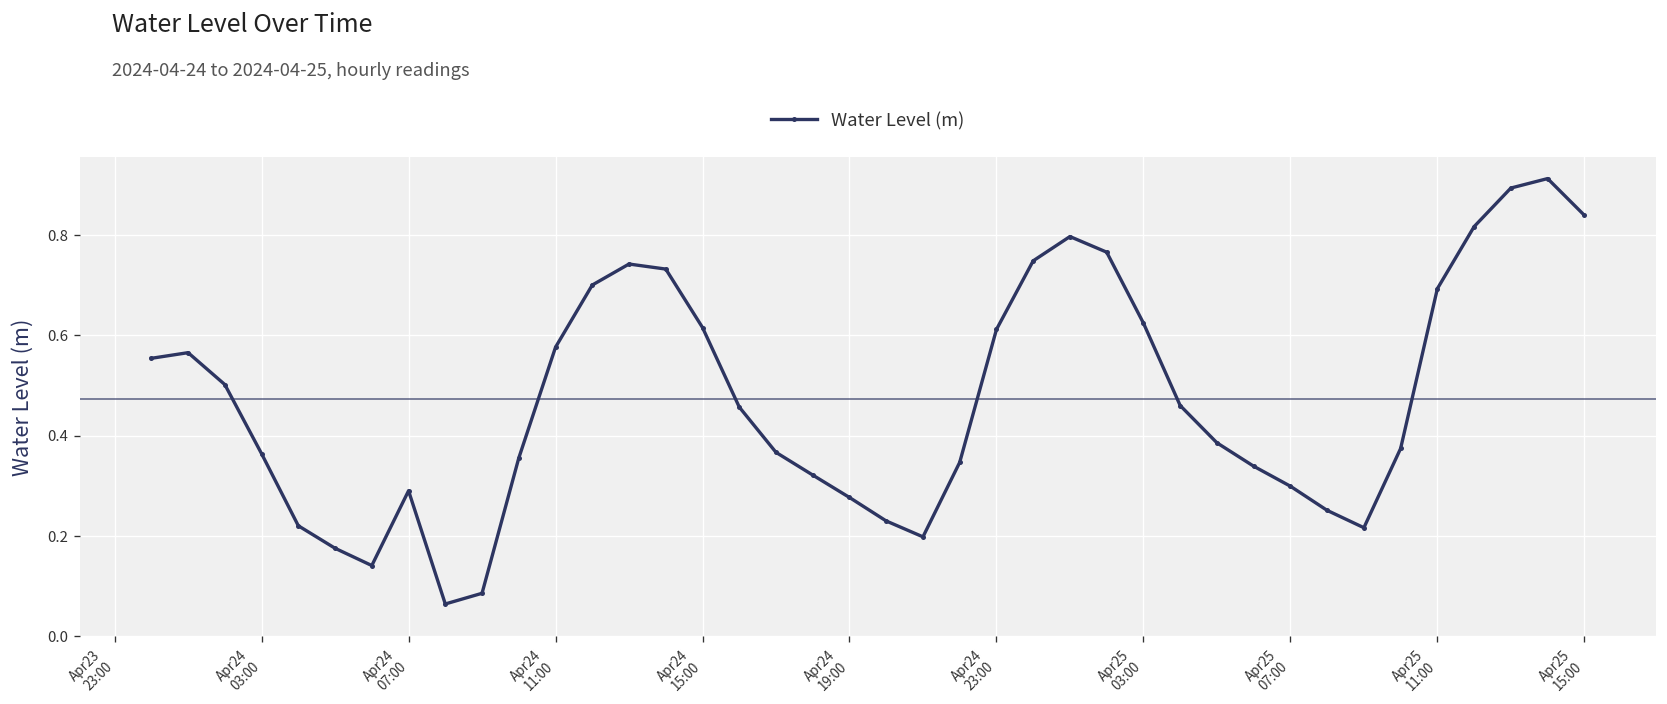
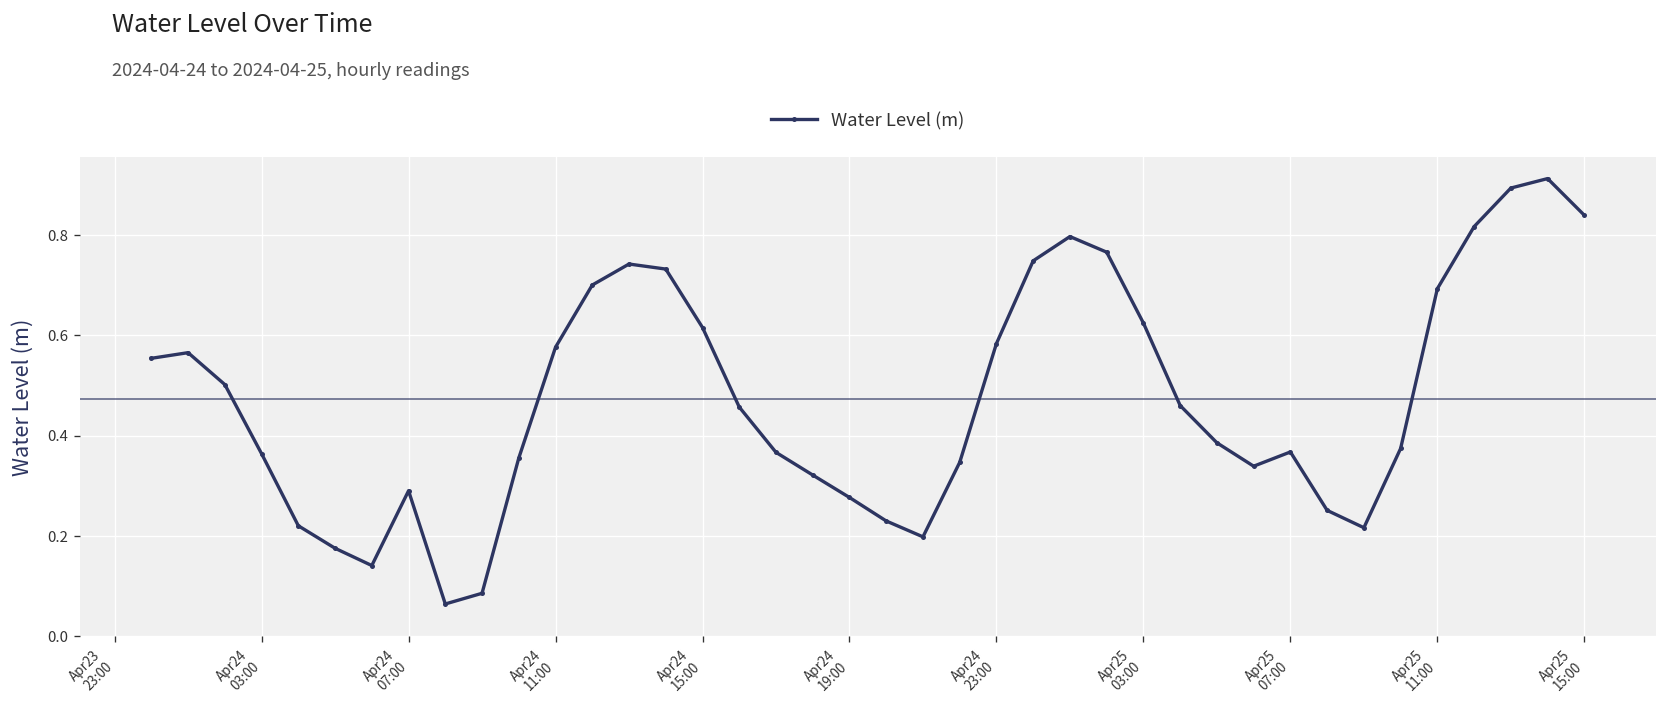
  {
    "Apr24 03:00": 0.36,
    "Apr24 07:00": 0.29,
    "Apr24 11:00": 0.58,
    "Apr24 15:00": 0.62,
    "Apr24 19:00": 0.28,
-   "Apr24 23:00": 0.61,
+   "Apr24 23:00": 0.58,
    "Apr25 03:00": 0.62,
-   "Apr25 07:00": 0.30,
+   "Apr25 07:00": 0.37,
    "Apr25 11:00": 0.69,
    "Apr25 15:00": 0.84
  }
